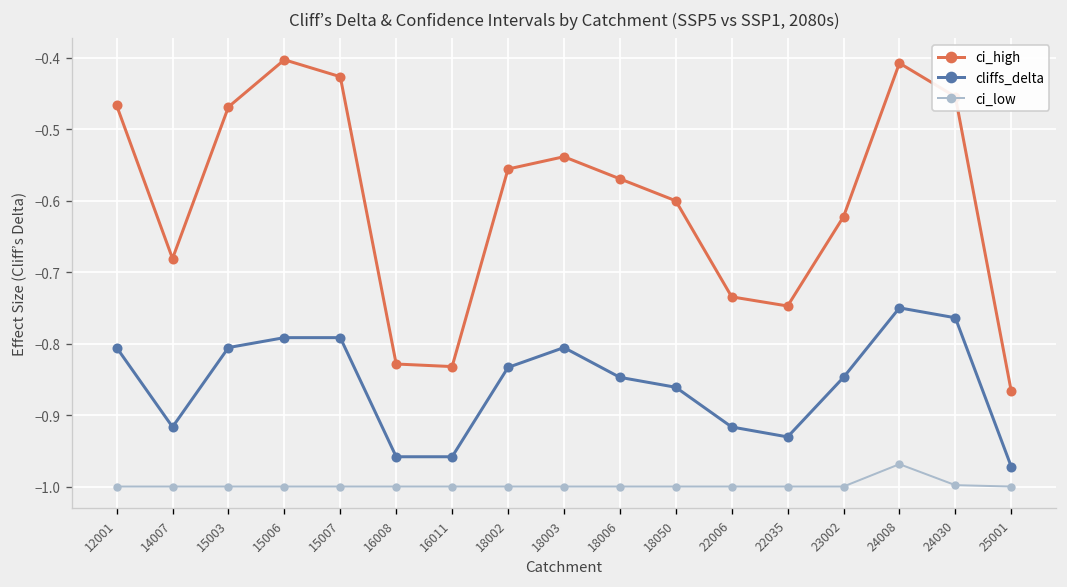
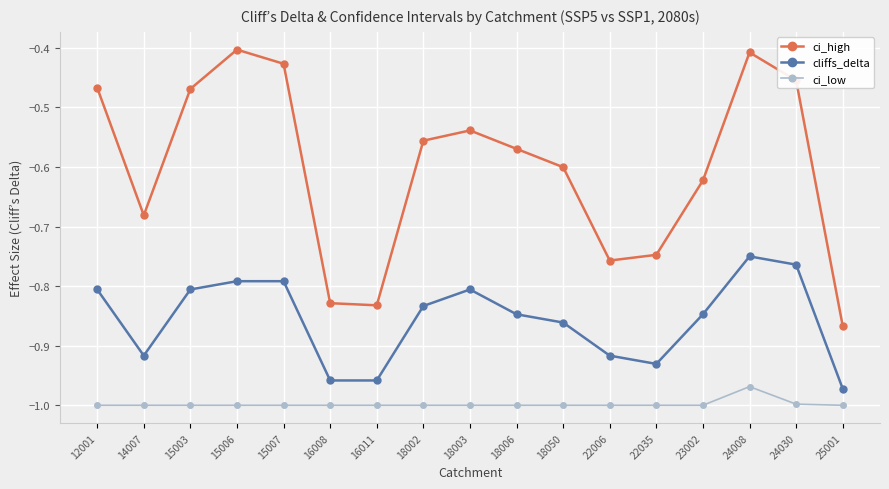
  {
    "ci_high": {
      "12001": -0.47,
      "14007": -0.68,
      "15003": -0.47,
      "15006": -0.40,
      "15007": -0.43,
      "16008": -0.83,
      "16011": -0.83,
      "18002": -0.56,
      "18003": -0.54,
      "18006": -0.57,
      "18050": -0.60,
-     "22006": -0.73,
+     "22006": -0.76,
      "22035": -0.75,
      "23002": -0.62,
      "24008": -0.41,
      "25001": -0.87
    },
    "cliffs_delta": {
      "12001": -0.81,
      "14007": -0.92,
      "15003": -0.81,
      "15006": -0.79,
      "15007": -0.79,
      "16008": -0.96,
      "16011": -0.96,
      "18002": -0.83,
      "18003": -0.81,
      "18006": -0.85,
      "18050": -0.86,
      "22006": -0.92,
      "22035": -0.93,
      "23002": -0.85,
      "24008": -0.75,
      "24030": -0.76,
      "25001": -0.97
    },
    "ci_low": {
      "12001": -1.00,
      "14007": -1.00,
      "15003": -1.00,
      "15006": -1.00,
      "15007": -1.00,
      "16008": -1.00,
      "16011": -1.00,
      "18002": -1.00,
      "18003": -1.00,
      "18006": -1.00,
      "18050": -1.00,
      "22006": -1.00,
      "22035": -1.00,
      "23002": -1.00,
      "24008": -0.97,
      "24030": -1.00,
      "25001": -1.00
    }
  }
